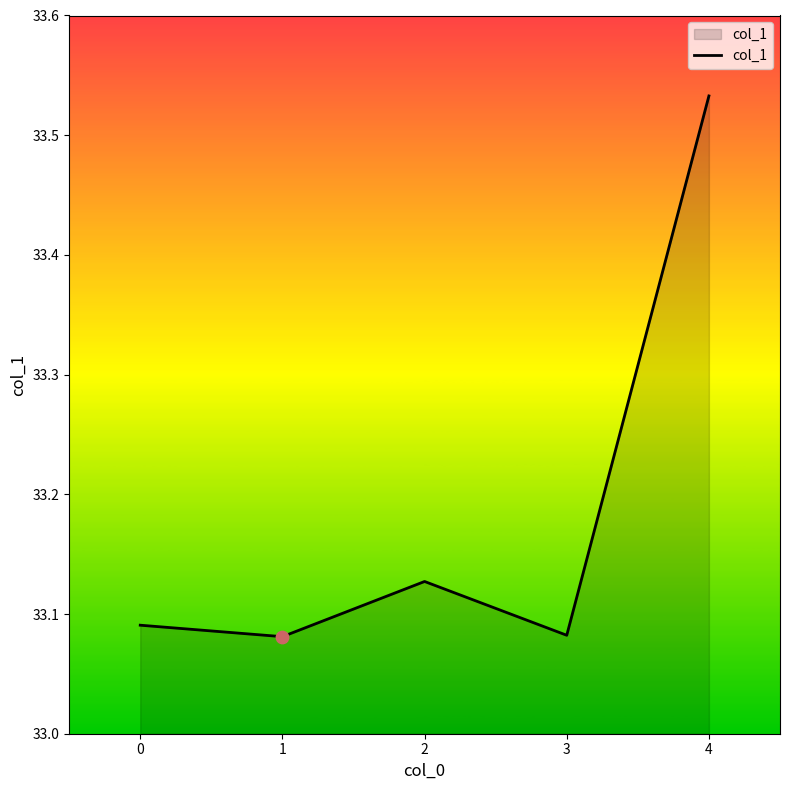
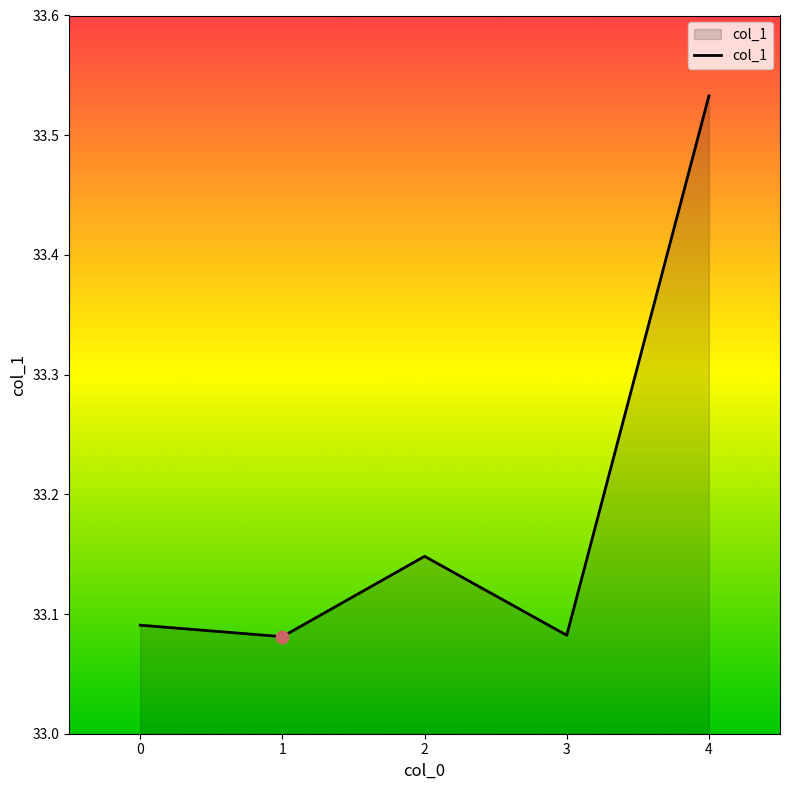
  {
    "col_1": {
      "0": 33.091,
-     "2": 33.127,
+     "2": 33.148,
      "3": 33.082,
      "4": 33.533
    }
  }
